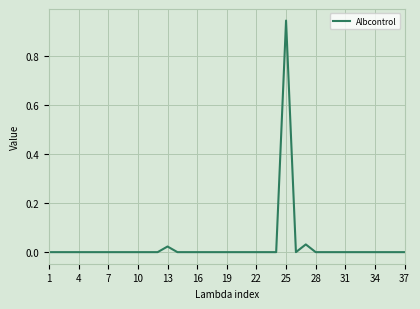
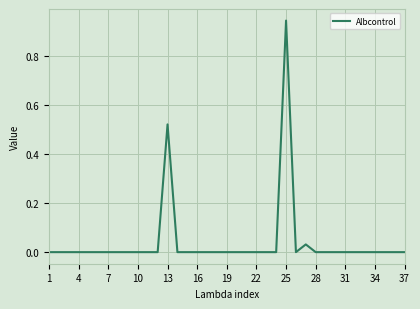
  {
    "1": 0.00,
    "4": 0.00,
    "7": 0.00,
    "10": 0.00,
-   "13": 0.02,
+   "13": 0.52,
    "16": 0.00,
    "19": 0.00,
    "22": 0.00,
    "25": 0.95,
    "28": 0.00,
    "31": 0.00,
    "34": 0.00,
    "37": 0.00
  }
